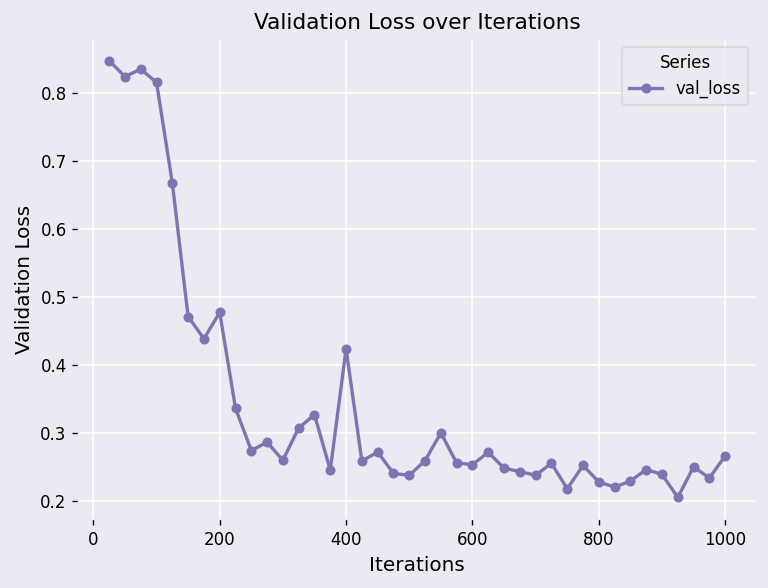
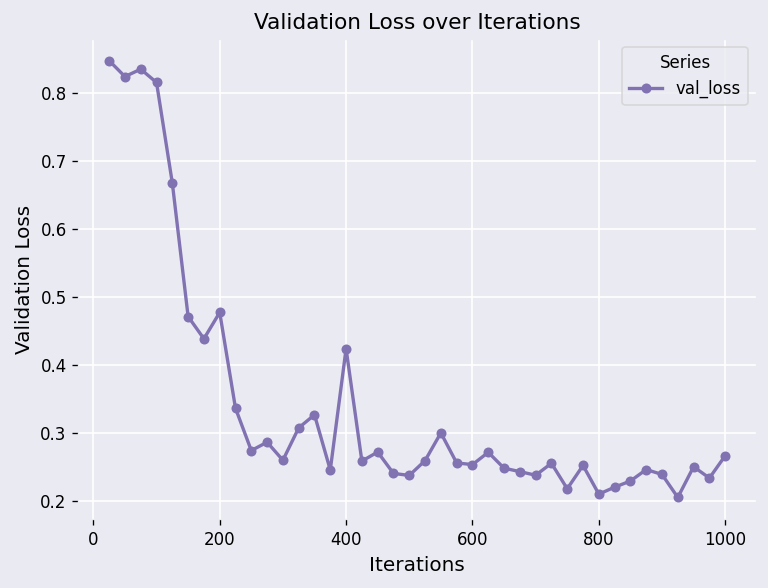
  {
    "200": 0.48,
    "400": 0.42,
    "600": 0.25,
-   "800": 0.23,
+   "800": 0.21,
    "1000": 0.27
  }
